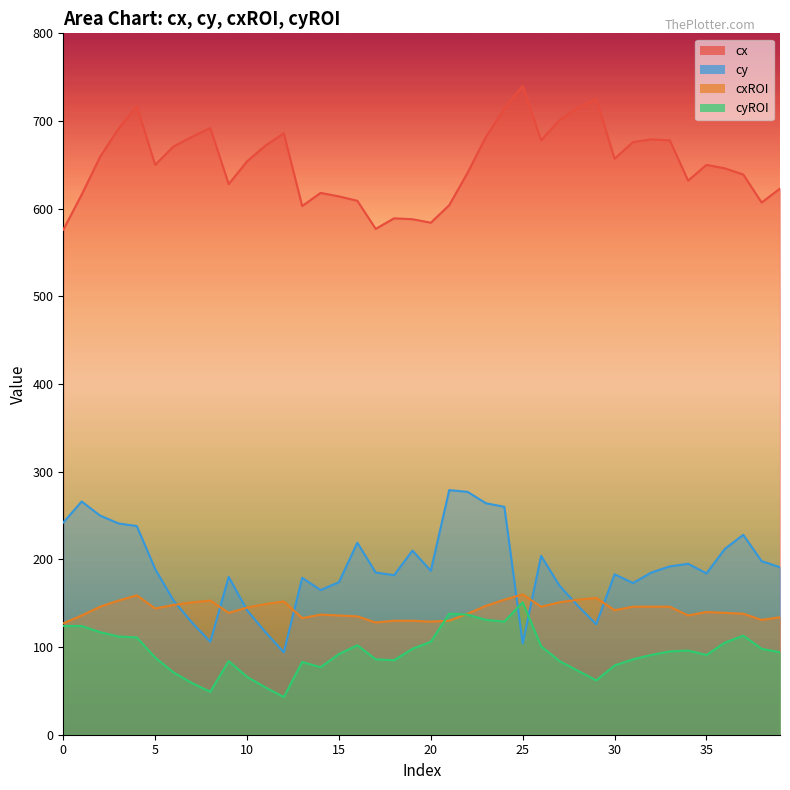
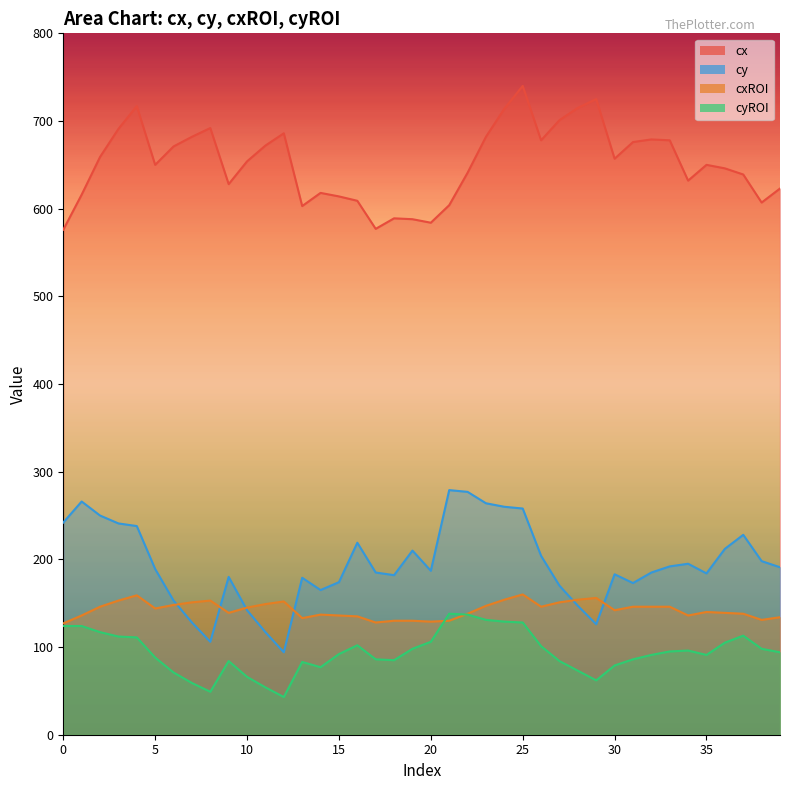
  {
    "cy": {
      "0": 240,
      "5": 190,
      "10": 140,
      "15": 170,
      "20": 190,
-     "25": 100,
+     "25": 260,
      "30": 180,
      "35": 180
    },
    "cyROI": {
      "0": 120,
      "5": 90,
      "10": 70,
      "15": 90,
      "20": 110,
-     "25": 150,
+     "25": 130,
      "30": 80,
      "35": 90
    }
  }
